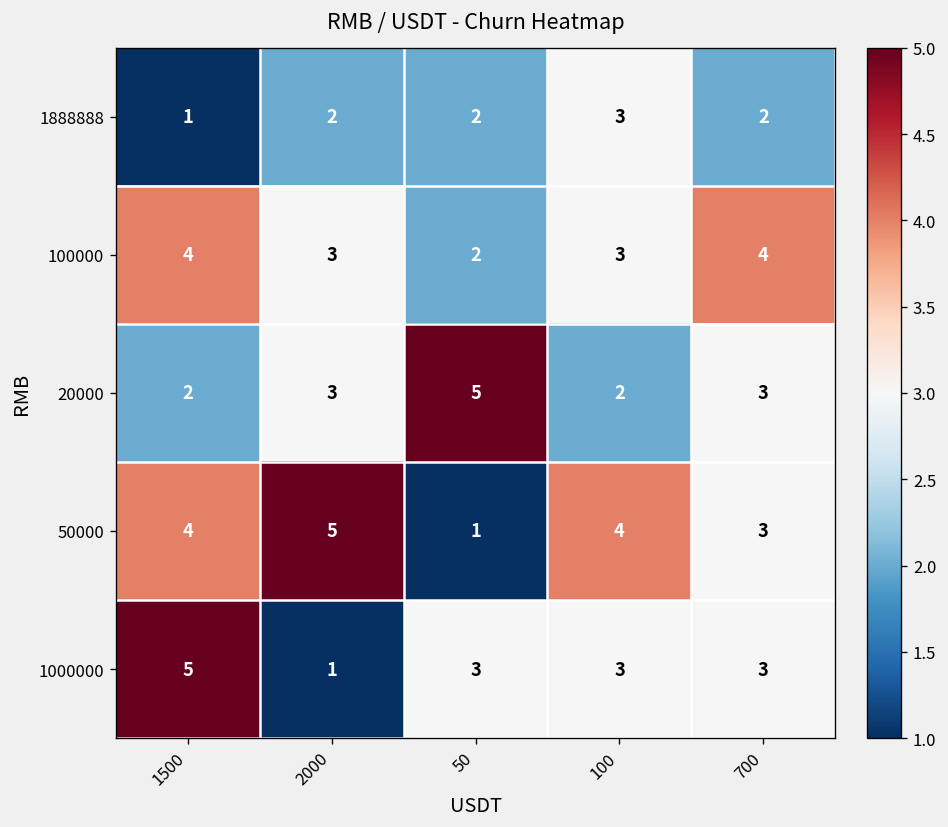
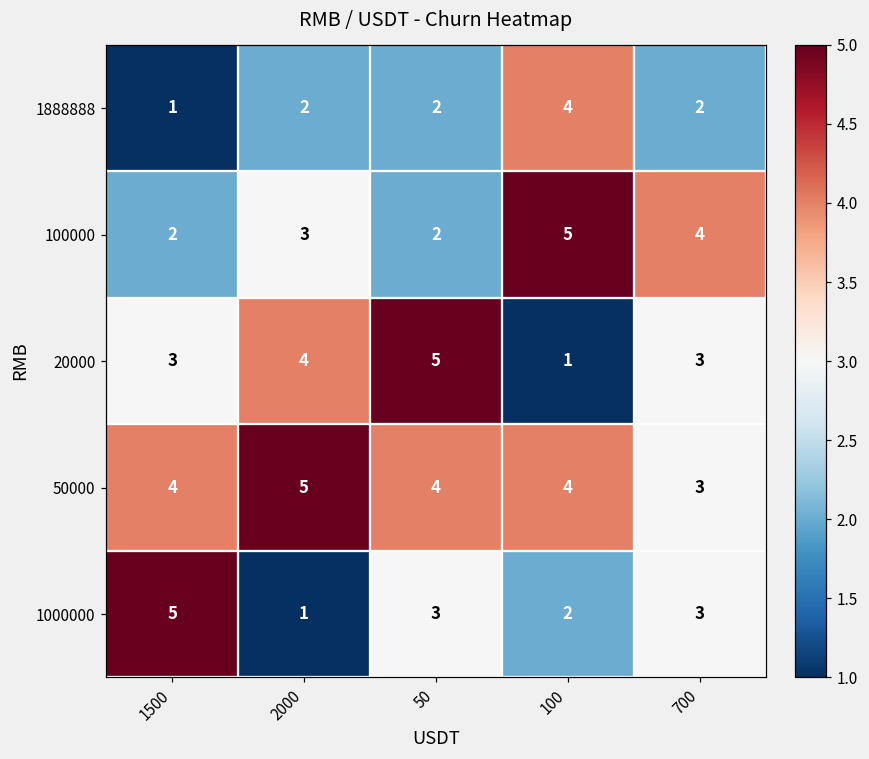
  {
    "1888888": {
      "1500": 1,
      "2000": 2,
      "50": 2,
-     "100": 3,
+     "100": 4,
      "700": 2
    },
    "100000": {
-     "1500": 4,
+     "1500": 2,
      "2000": 3,
      "50": 2,
-     "100": 3,
+     "100": 5,
      "700": 4
    },
    "20000": {
-     "1500": 2,
-     "2000": 3,
+     "1500": 3,
+     "2000": 4,
      "50": 5,
-     "100": 2,
+     "100": 1,
      "700": 3
    },
    "50000": {
      "1500": 4,
      "2000": 5,
-     "50": 1,
+     "50": 4,
      "100": 4,
      "700": 3
    },
    "1000000": {
      "1500": 5,
      "2000": 1,
      "50": 3,
-     "100": 3,
+     "100": 2,
      "700": 3
    }
  }
